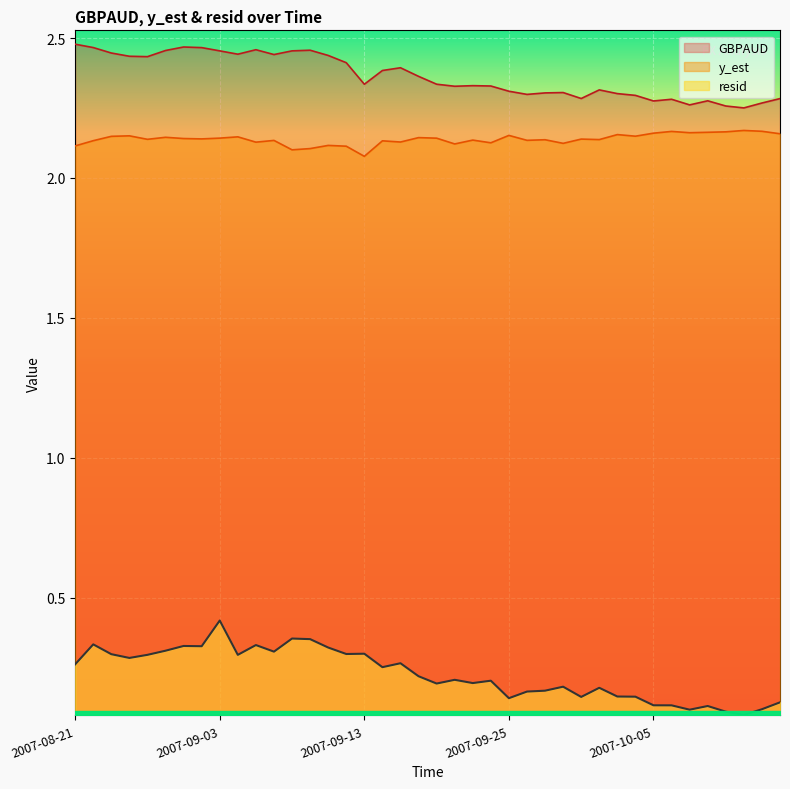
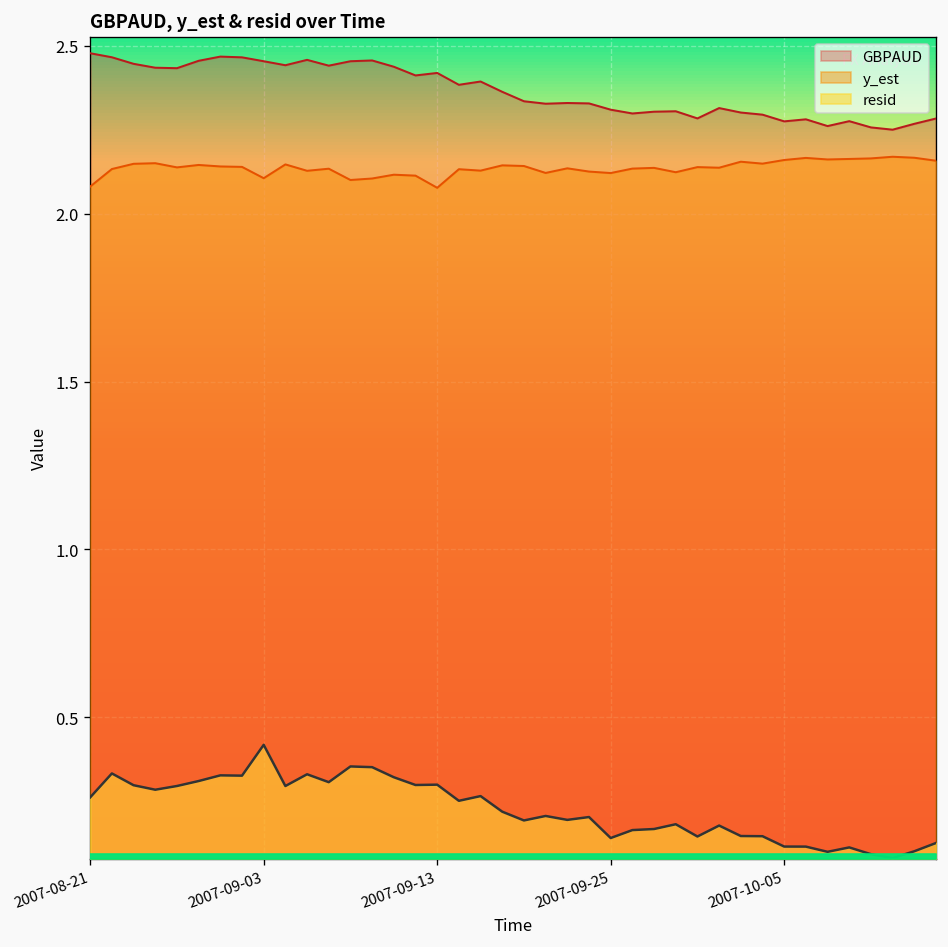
  {
    "GBPAUD": {
      "2007-08-21": 2.48,
      "2007-09-03": 2.45,
-     "2007-09-13": 2.34,
+     "2007-09-13": 2.42,
      "2007-09-25": 2.31,
      "2007-10-05": 2.28
    },
    "y_est": {
-     "2007-08-21": 2.11,
-     "2007-09-03": 2.14,
+     "2007-08-21": 2.08,
+     "2007-09-03": 2.11,
      "2007-09-13": 2.08,
-     "2007-09-25": 2.15,
+     "2007-09-25": 2.12,
      "2007-10-05": 2.16
    },
    "resid": {
      "2007-08-21": 0.26,
      "2007-09-03": 0.42,
      "2007-09-13": 0.30,
      "2007-09-25": 0.14,
      "2007-10-05": 0.12
    }
  }
